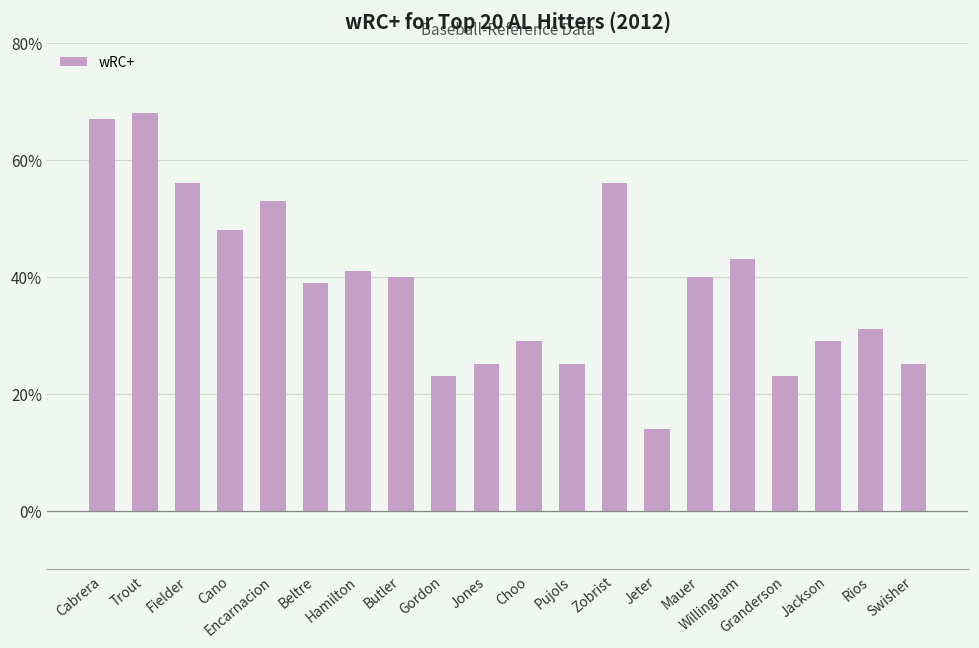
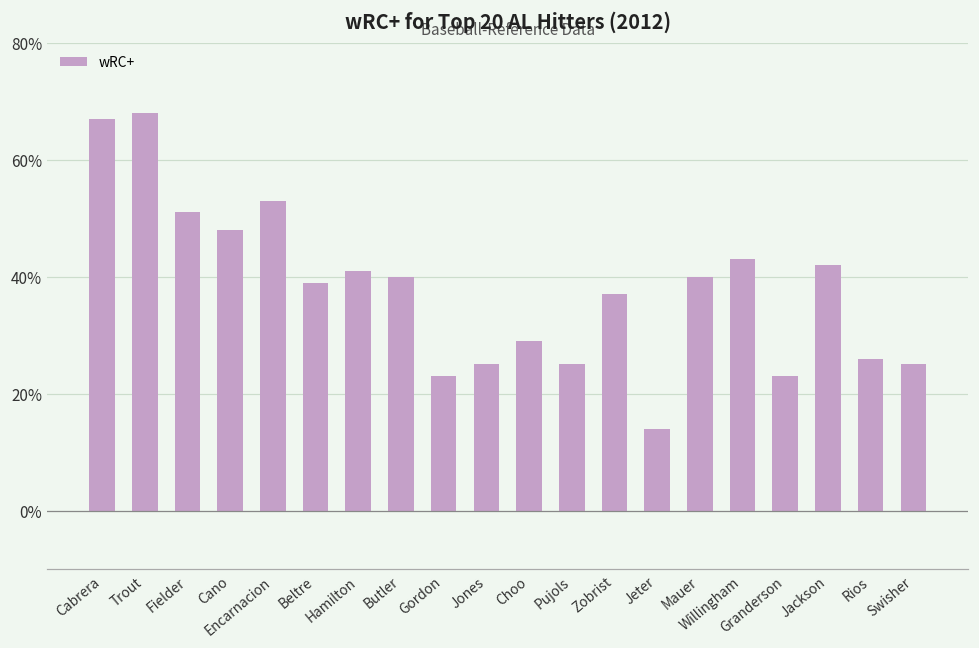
  {
    "Cabrera": "67%",
    "Trout": "68%",
-   "Fielder": "56%",
+   "Fielder": "51%",
    "Cano": "48%",
    "Encarnacion": "53%",
    "Beltre": "39%",
    "Hamilton": "41%",
    "Butler": "40%",
    "Gordon": "23%",
    "Jones": "25%",
    "Choo": "29%",
    "Pujols": "25%",
-   "Zobrist": "56%",
+   "Zobrist": "37%",
    "Jeter": "14%",
    "Mauer": "40%",
    "Willingham": "43%",
    "Granderson": "23%",
-   "Jackson": "29%",
-   "Rios": "31%",
+   "Jackson": "42%",
+   "Rios": "26%",
    "Swisher": "25%"
  }
